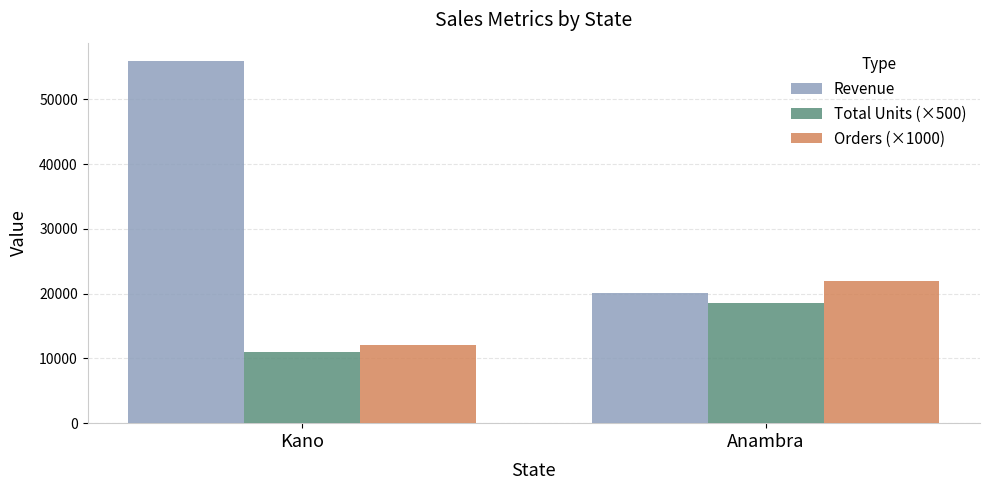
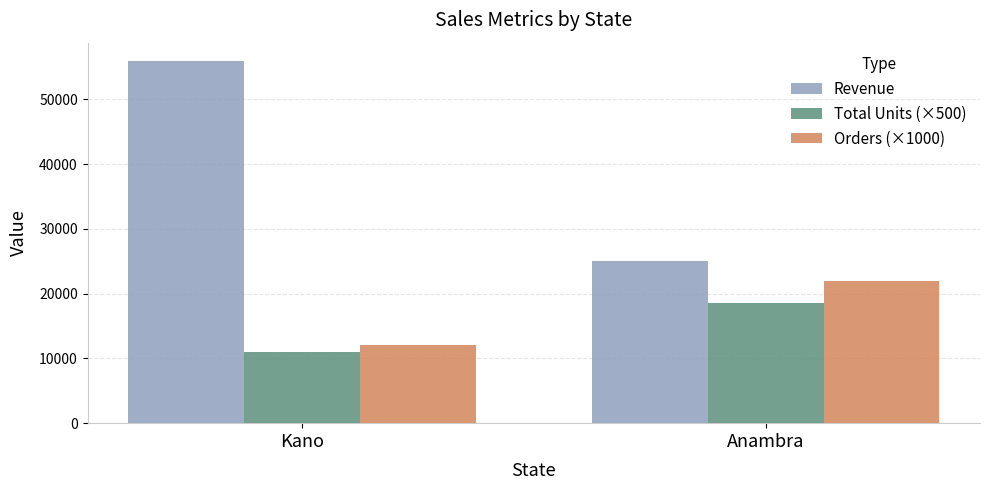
  {
    "Revenue": {
      "Kano": 56000,
-     "Anambra": 20000
+     "Anambra": 25000
    },
    "Total Units (×500)": {
      "Kano": 11000,
      "Anambra": 19000
    },
    "Orders (×1000)": {
      "Kano": 12000,
      "Anambra": 22000
    }
  }
